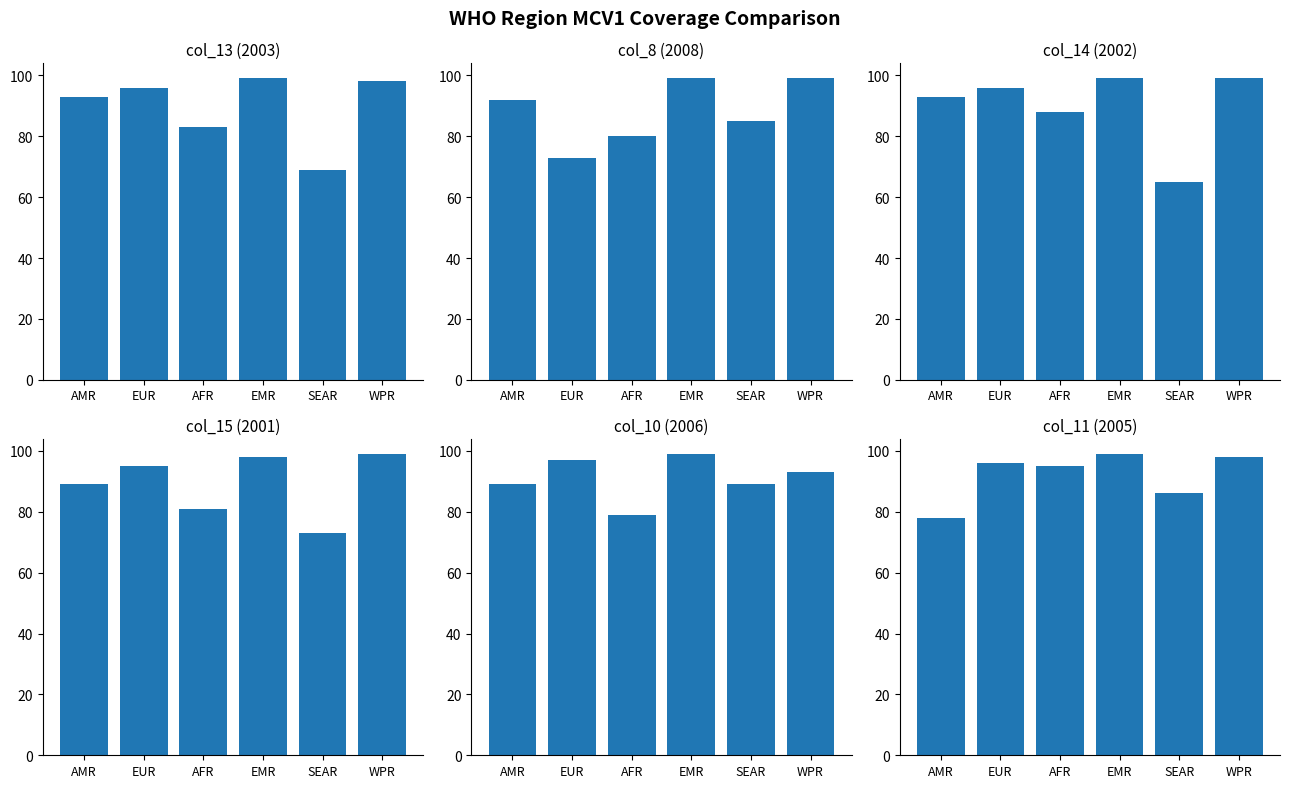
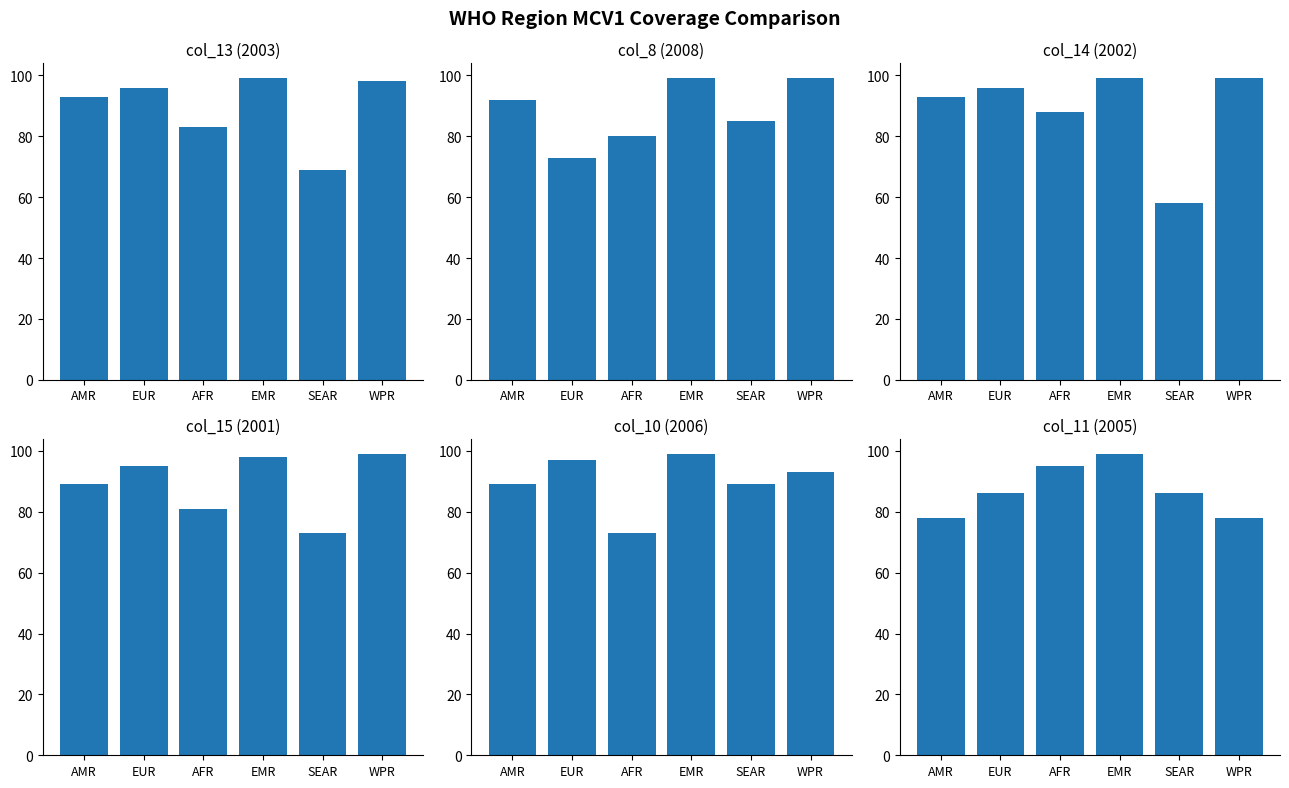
  {
    "col_13 (2003)": {
      "AMR": 93,
      "EUR": 96,
      "AFR": 83,
      "EMR": 99,
      "SEAR": 69,
      "WPR": 98
    },
    "col_8 (2008)": {
      "AMR": 92,
      "EUR": 73,
      "AFR": 80,
      "EMR": 99,
      "SEAR": 85,
      "WPR": 99
    },
    "col_14 (2002)": {
      "AMR": 93,
      "EUR": 96,
      "AFR": 88,
      "EMR": 99,
-     "SEAR": 65,
+     "SEAR": 58,
      "WPR": 99
    },
    "col_15 (2001)": {
      "AMR": 89,
      "EUR": 95,
      "AFR": 81,
      "EMR": 98,
      "SEAR": 73,
      "WPR": 99
    },
    "col_10 (2006)": {
      "AMR": 89,
      "EUR": 97,
-     "AFR": 79,
+     "AFR": 73,
      "EMR": 99,
      "SEAR": 89,
      "WPR": 93
    },
    "col_11 (2005)": {
      "AMR": 78,
-     "EUR": 96,
+     "EUR": 86,
      "AFR": 95,
      "EMR": 99,
      "SEAR": 86,
-     "WPR": 98
+     "WPR": 78
    }
  }
